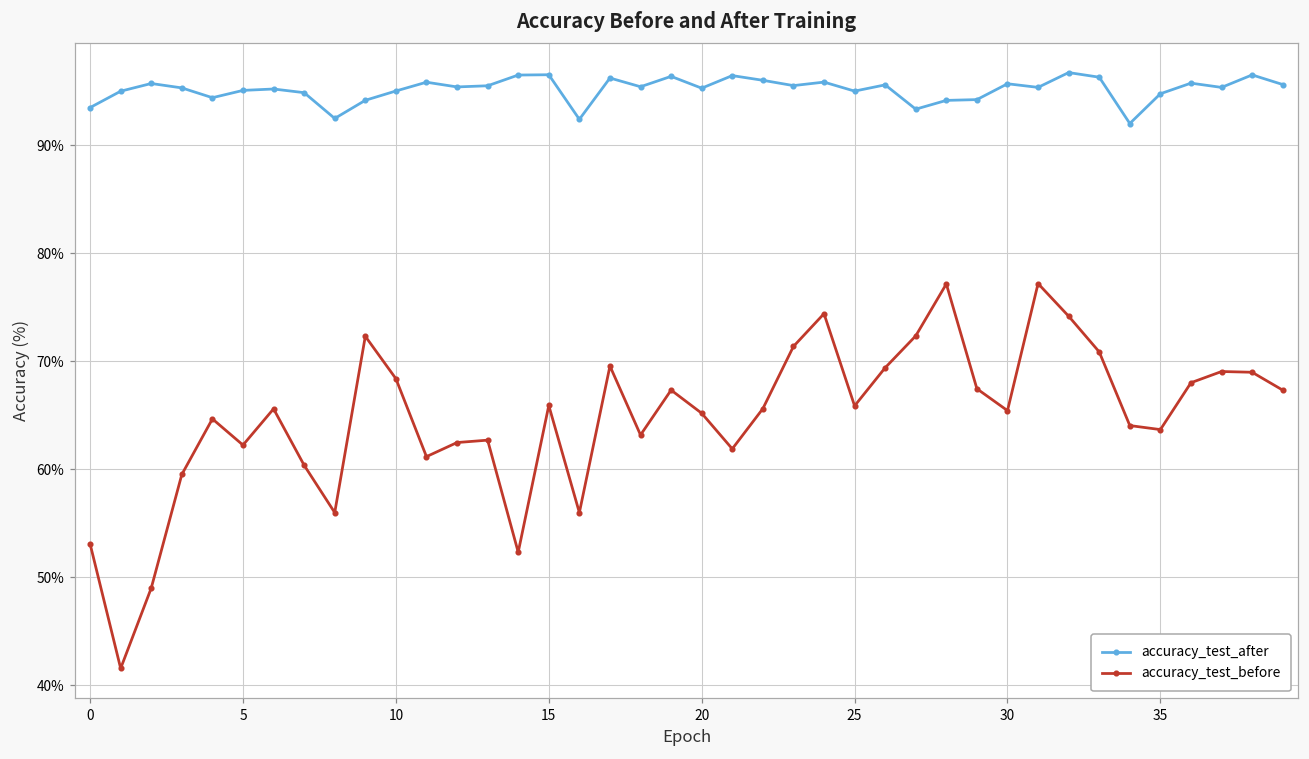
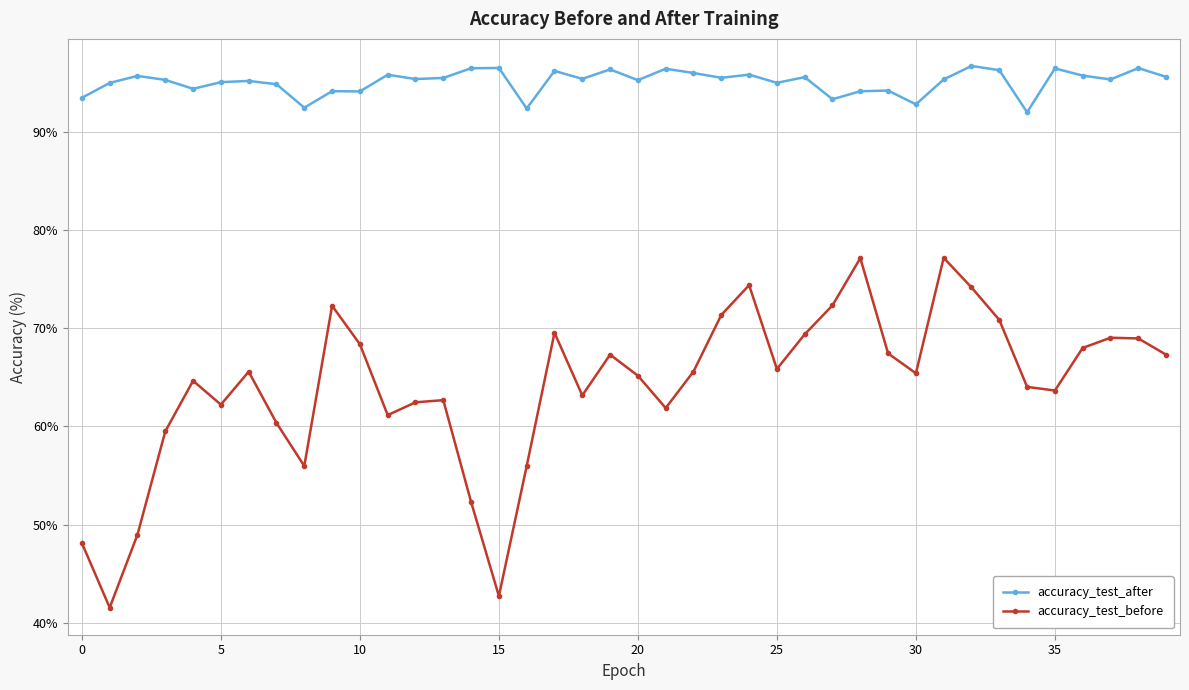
  {
    "accuracy_test_after": {
      "0": "93%",
      "5": "95%",
-     "10": "95%",
+     "10": "94%",
      "15": "97%",
      "20": "95%",
      "25": "95%",
-     "30": "96%",
-     "35": "95%"
+     "30": "93%",
+     "35": "96%"
    },
    "accuracy_test_before": {
-     "0": "53%",
+     "0": "48%",
      "5": "62%",
      "10": "68%",
-     "15": "66%",
+     "15": "43%",
      "20": "65%",
      "25": "66%",
      "30": "65%",
      "35": "64%"
    }
  }
